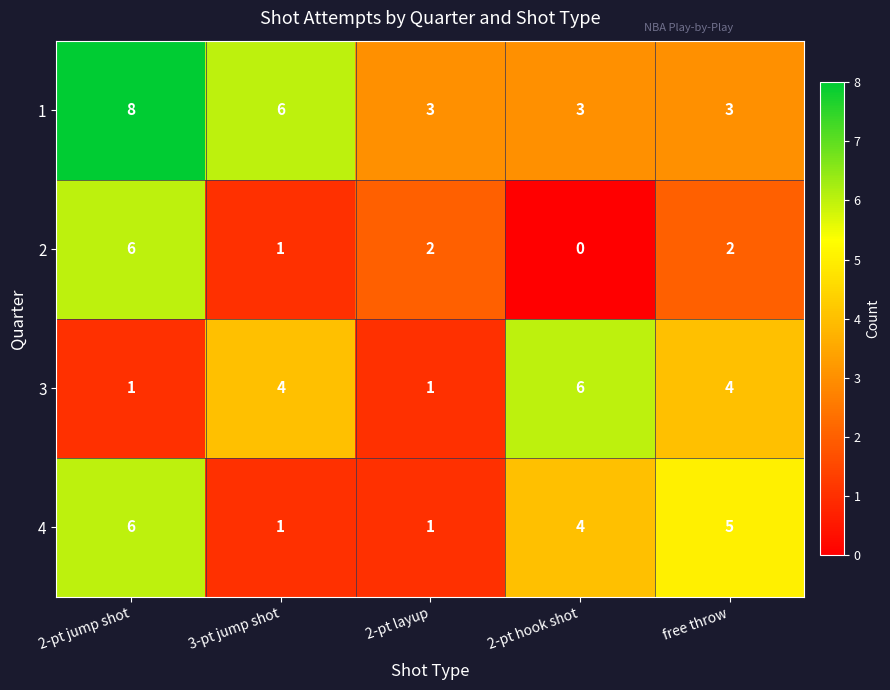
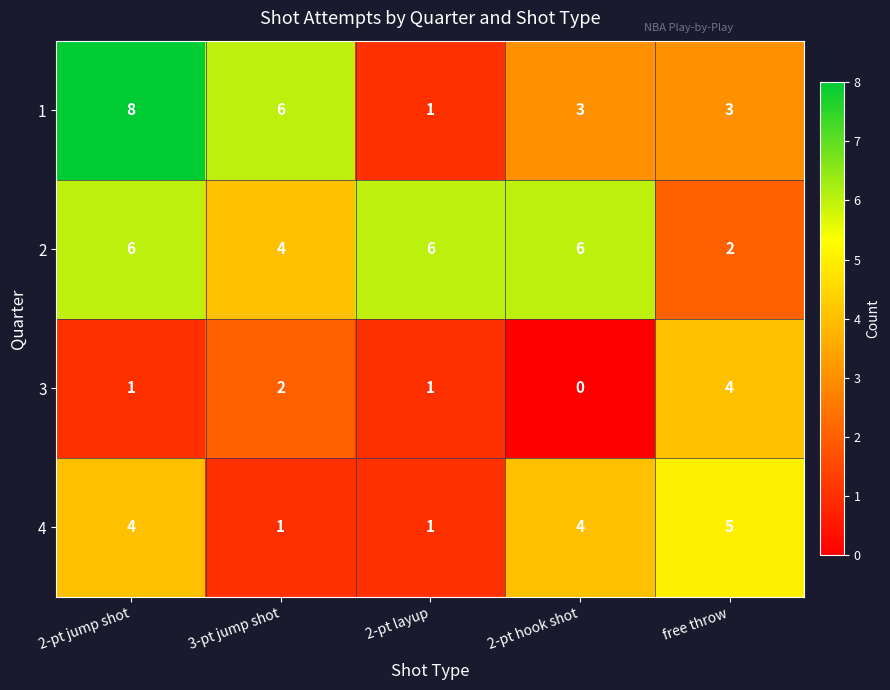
  {
    "1": {
      "2-pt jump shot": 8,
      "3-pt jump shot": 6,
-     "2-pt layup": 3,
+     "2-pt layup": 1,
      "2-pt hook shot": 3,
      "free throw": 3
    },
    "2": {
      "2-pt jump shot": 6,
-     "3-pt jump shot": 1,
-     "2-pt layup": 2,
-     "2-pt hook shot": 0,
+     "3-pt jump shot": 4,
+     "2-pt layup": 6,
+     "2-pt hook shot": 6,
      "free throw": 2
    },
    "3": {
      "2-pt jump shot": 1,
-     "3-pt jump shot": 4,
+     "3-pt jump shot": 2,
      "2-pt layup": 1,
-     "2-pt hook shot": 6,
+     "2-pt hook shot": 0,
      "free throw": 4
    },
    "4": {
-     "2-pt jump shot": 6,
+     "2-pt jump shot": 4,
      "3-pt jump shot": 1,
      "2-pt layup": 1,
      "2-pt hook shot": 4,
      "free throw": 5
    }
  }
